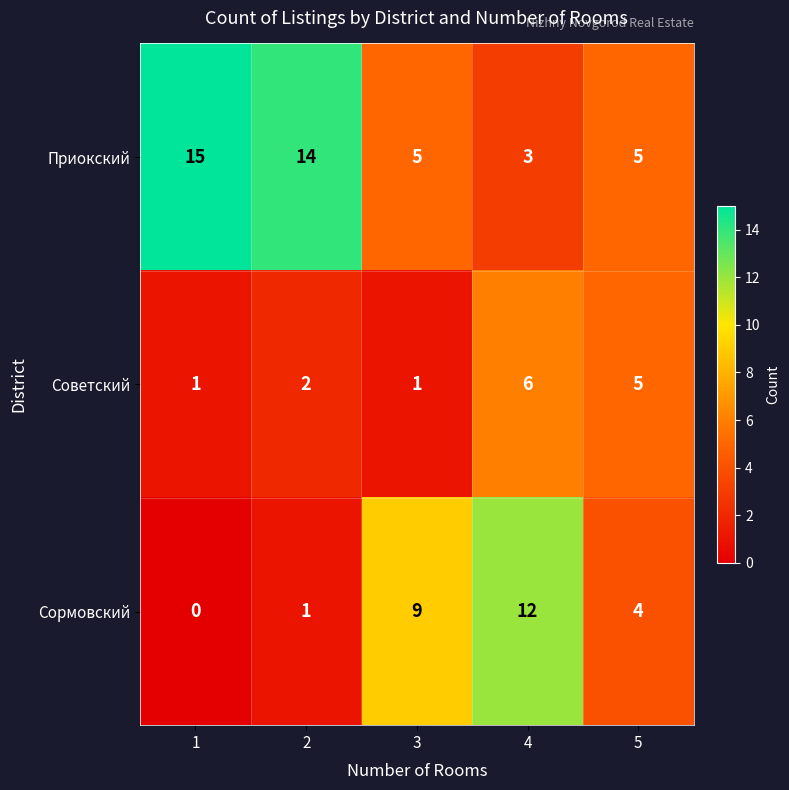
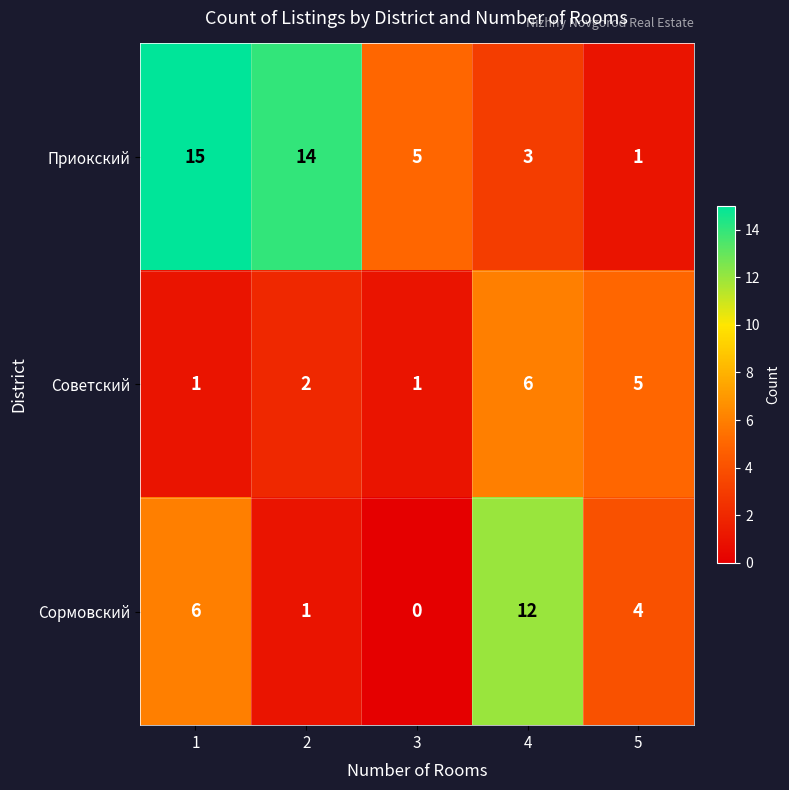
  {
    "Приокский": {
      "1": 15,
      "2": 14,
      "3": 5,
      "4": 3,
-     "5": 5
+     "5": 1
    },
    "Советский": {
      "1": 1,
      "2": 2,
      "3": 1,
      "4": 6,
      "5": 5
    },
    "Сормовский": {
-     "1": 0,
+     "1": 6,
      "2": 1,
-     "3": 9,
+     "3": 0,
      "4": 12,
      "5": 4
    }
  }
